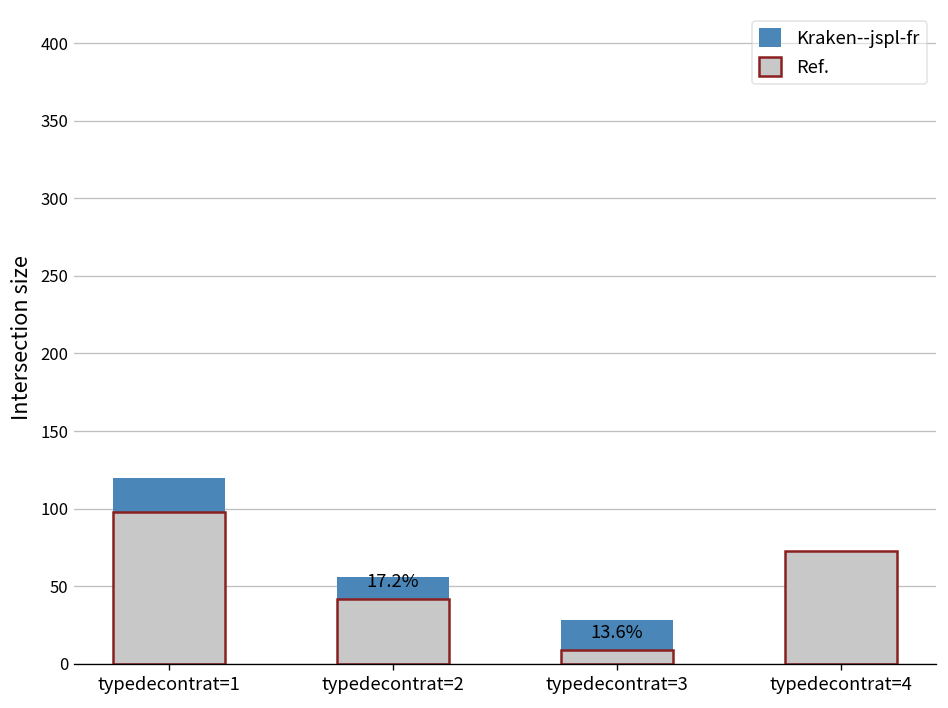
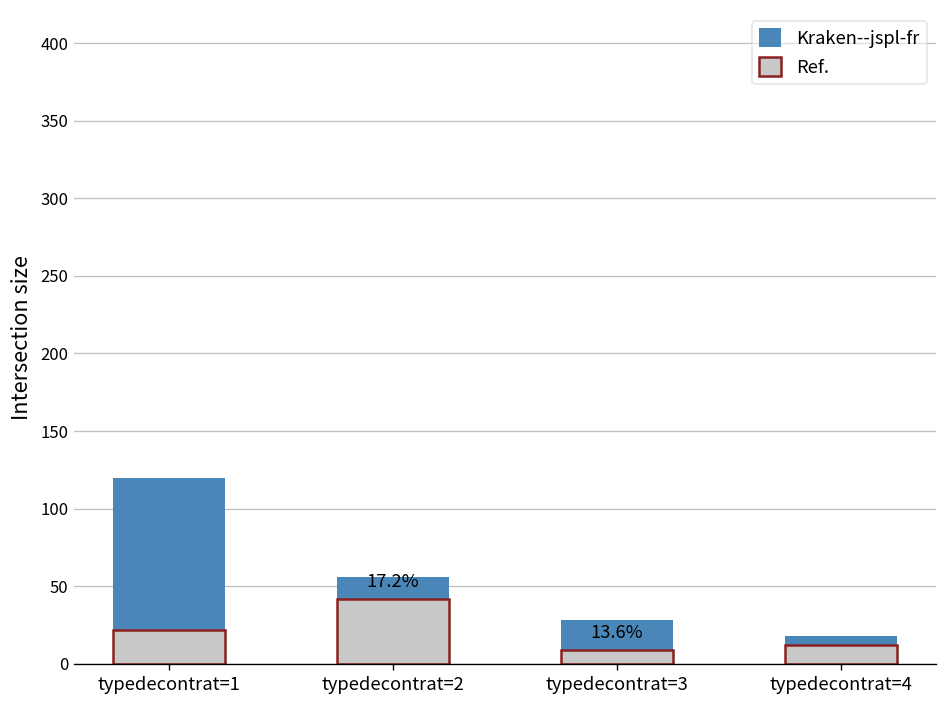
  {
    "Kraken--jspl-fr": {
      "typedecontrat=1": 120
    },
    "Ref.": {
-     "typedecontrat=1": 98,
-     "typedecontrat=4": 73
+     "typedecontrat=1": 22,
+     "typedecontrat=4": 12
    }
  }
